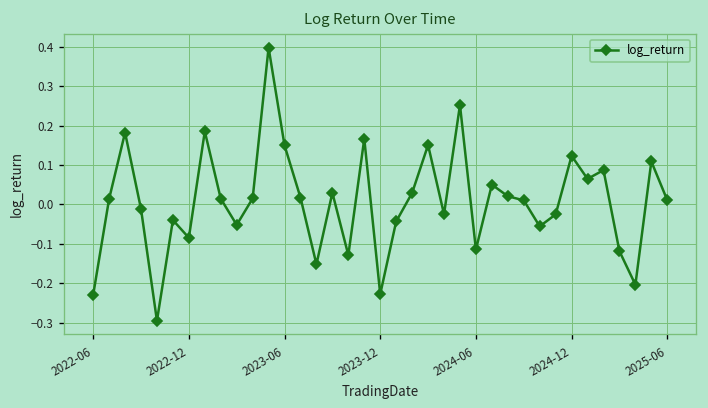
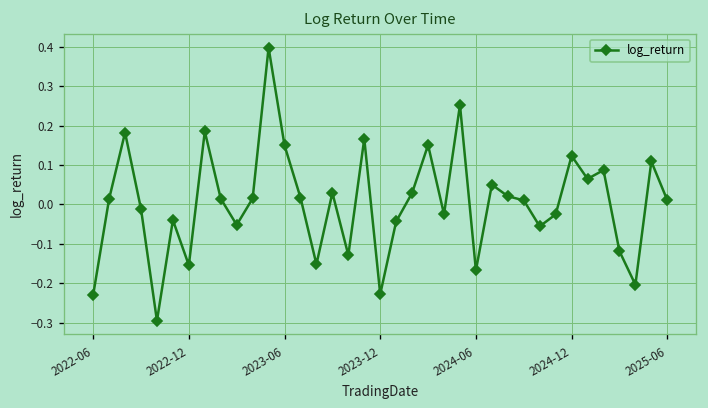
  {
    "2022-06": -0.23,
-   "2022-12": -0.08,
+   "2022-12": -0.15,
    "2023-06": 0.15,
    "2023-12": -0.23,
-   "2024-06": -0.11,
+   "2024-06": -0.17,
    "2024-12": 0.12,
    "2025-06": 0.01
  }
